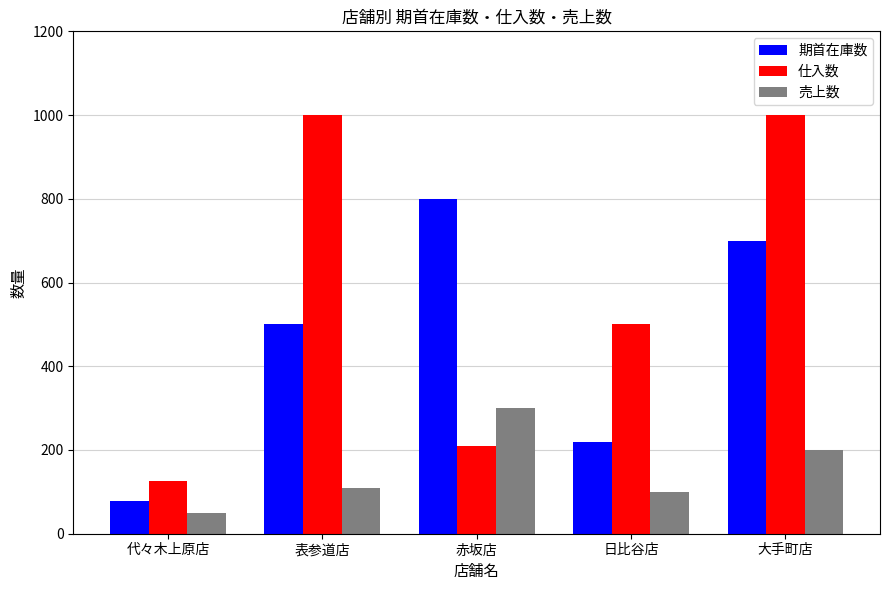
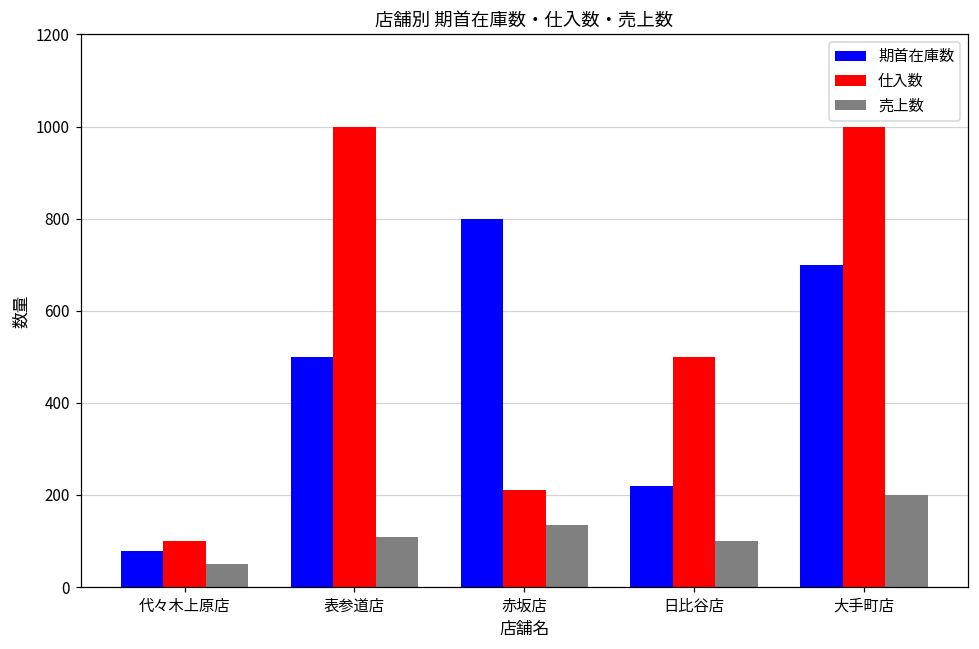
  {
    "期首在庫数": {
      "代々木上原店": 80,
      "表参道店": 500,
      "赤坂店": 800,
      "日比谷店": 220,
      "大手町店": 700
    },
    "仕入数": {
-     "代々木上原店": 130,
+     "代々木上原店": 100,
      "表参道店": 1000,
      "赤坂店": 210,
      "日比谷店": 500,
      "大手町店": 1000
    },
    "売上数": {
      "代々木上原店": 50,
      "表参道店": 110,
-     "赤坂店": 300,
+     "赤坂店": 140,
      "日比谷店": 100,
      "大手町店": 200
    }
  }
